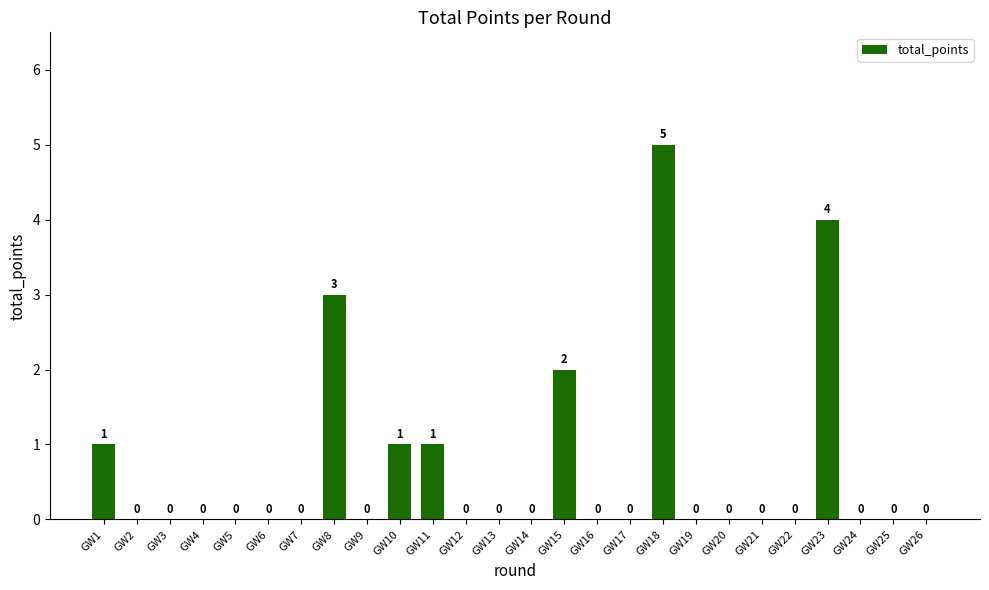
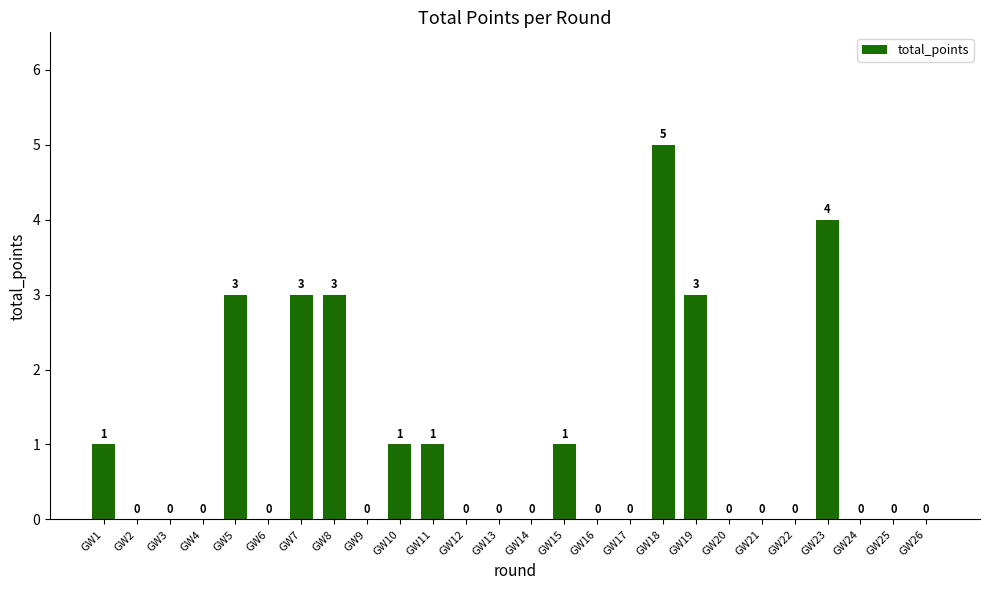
  {
    "GW1": 1,
    "GW2": 0,
    "GW3": 0,
    "GW4": 0,
-   "GW5": 0,
+   "GW5": 3,
    "GW6": 0,
-   "GW7": 0,
+   "GW7": 3,
    "GW8": 3,
    "GW9": 0,
    "GW10": 1,
    "GW11": 1,
    "GW12": 0,
    "GW13": 0,
    "GW14": 0,
-   "GW15": 2,
+   "GW15": 1,
    "GW16": 0,
    "GW17": 0,
    "GW18": 5,
-   "GW19": 0,
+   "GW19": 3,
    "GW20": 0,
    "GW21": 0,
    "GW22": 0,
    "GW23": 4,
    "GW24": 0,
    "GW25": 0,
    "GW26": 0
  }
